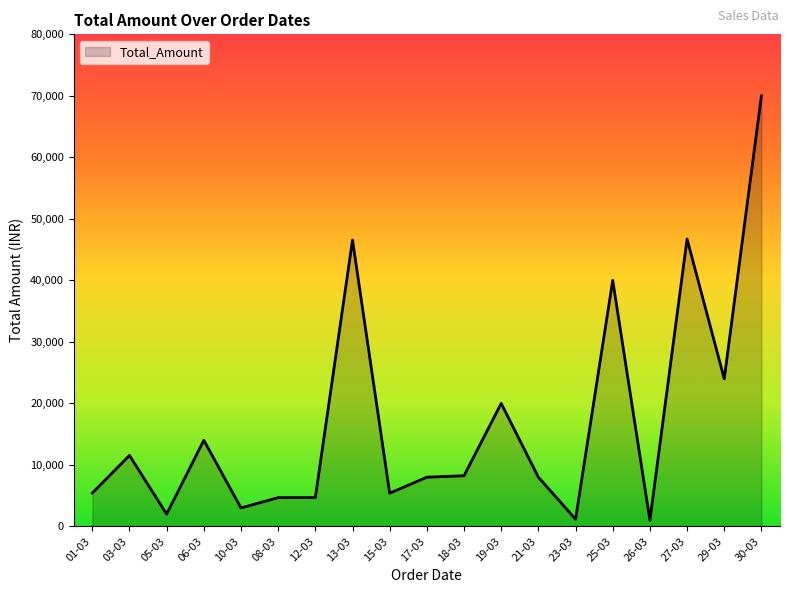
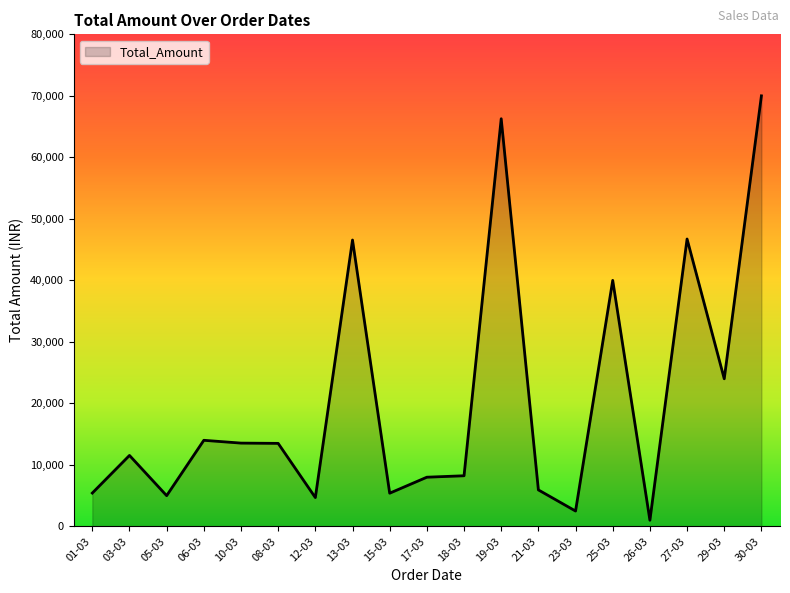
  {
    "01-03": "5,000",
    "03-03": "12,000",
-   "05-03": "2,000",
+   "05-03": "5,000",
    "06-03": "14,000",
-   "10-03": "3,000",
-   "08-03": "5,000",
+   "10-03": "14,000",
+   "08-03": "14,000",
    "12-03": "5,000",
    "13-03": "47,000",
    "15-03": "5,000",
    "17-03": "8,000",
    "18-03": "8,000",
-   "19-03": "20,000",
-   "21-03": "8,000",
-   "23-03": "1,000",
+   "19-03": "66,000",
+   "21-03": "6,000",
+   "23-03": "3,000",
    "25-03": "40,000",
    "26-03": "1,000",
    "27-03": "47,000",
    "29-03": "24,000",
    "30-03": "70,000"
  }
